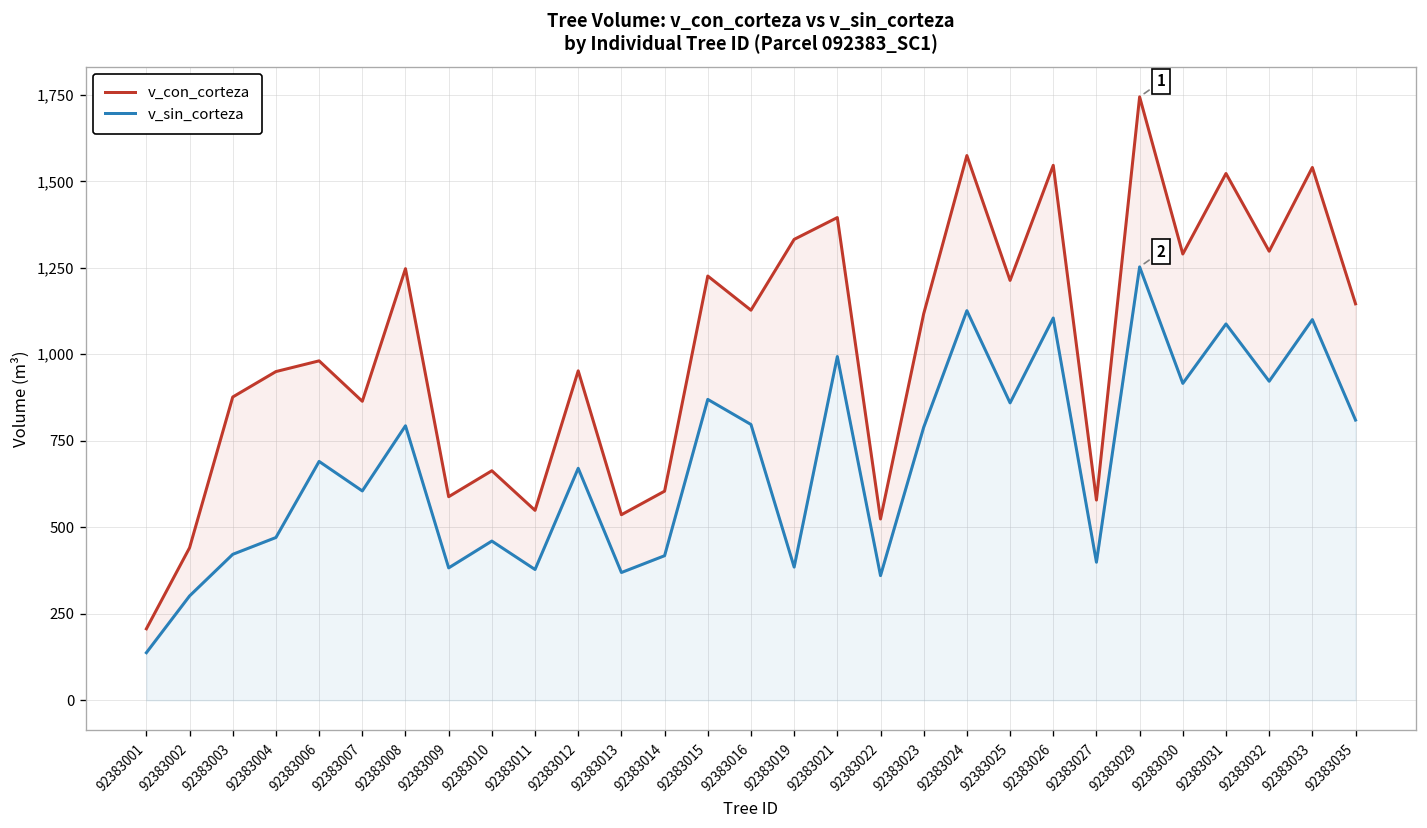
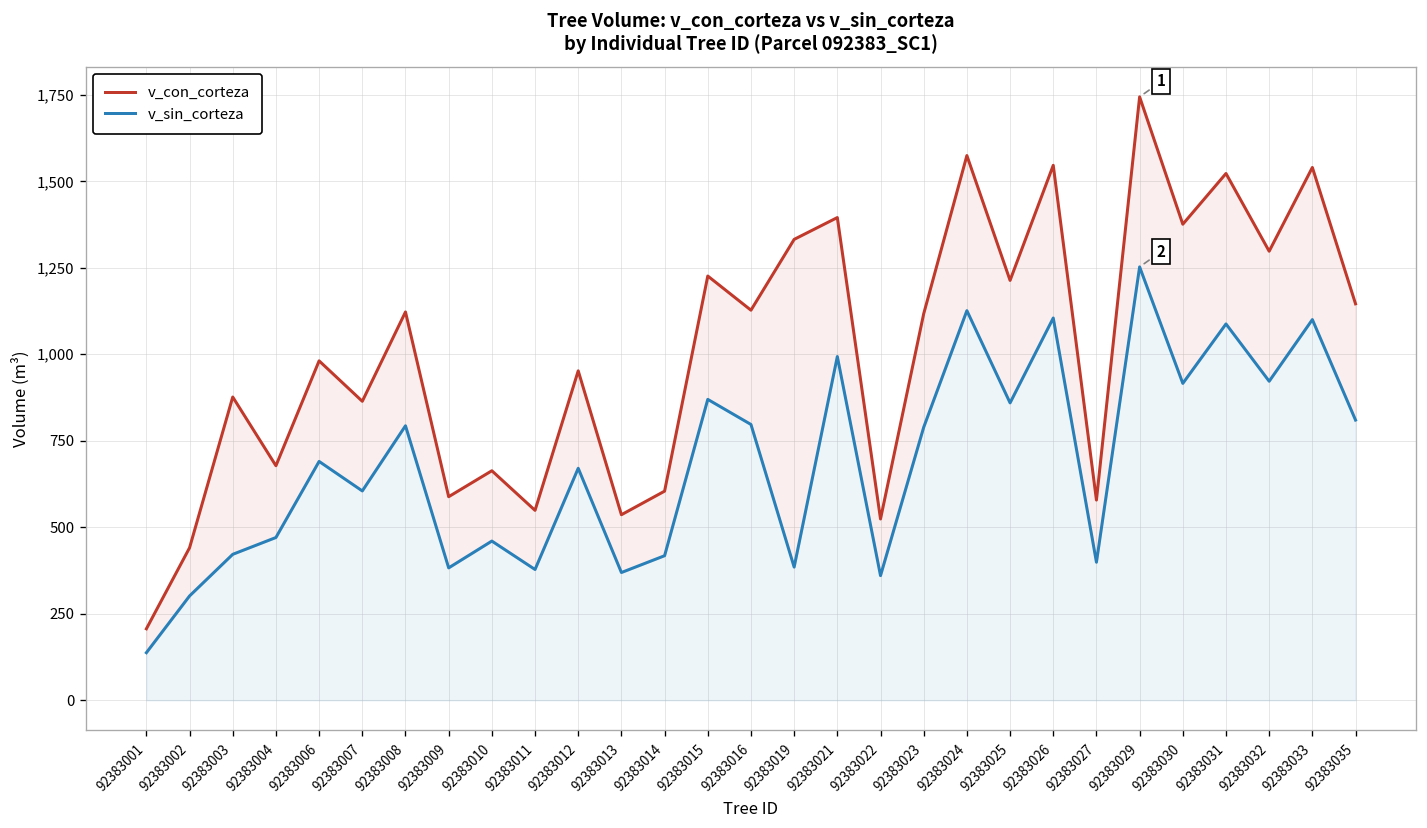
  {
    "v_con_corteza": {
      "92383001": "210",
      "92383002": "440",
      "92383003": "880",
-     "92383004": "950",
+     "92383004": "680",
      "92383006": "980",
      "92383007": "860",
-     "92383008": "1,250",
+     "92383008": "1,120",
      "92383009": "590",
      "92383010": "660",
      "92383011": "550",
      "92383012": "950",
      "92383013": "540",
      "92383014": "600",
      "92383015": "1,230",
      "92383016": "1,130",
      "92383019": "1,330",
      "92383021": "1,400",
      "92383022": "520",
      "92383023": "1,120",
      "92383024": "1,570",
      "92383025": "1,210",
      "92383026": "1,550",
      "92383027": "580",
-     "92383030": "1,290",
+     "92383030": "1,380",
      "92383031": "1,520",
      "92383032": "1,300",
      "92383033": "1,540",
      "92383035": "1,150"
    },
    "v_sin_corteza": {
      "92383001": "140",
      "92383002": "300",
      "92383003": "420",
      "92383004": "470",
      "92383006": "690",
      "92383007": "600",
      "92383008": "790",
      "92383009": "380",
      "92383010": "460",
      "92383011": "380",
      "92383012": "670",
      "92383013": "370",
      "92383014": "420",
      "92383015": "870",
      "92383016": "800",
      "92383019": "380",
      "92383021": "990",
      "92383022": "360",
      "92383023": "790",
      "92383024": "1,130",
      "92383025": "860",
      "92383026": "1,100",
      "92383027": "400",
      "92383030": "920",
      "92383031": "1,090",
      "92383032": "920",
      "92383033": "1,100",
      "92383035": "810"
    }
  }
